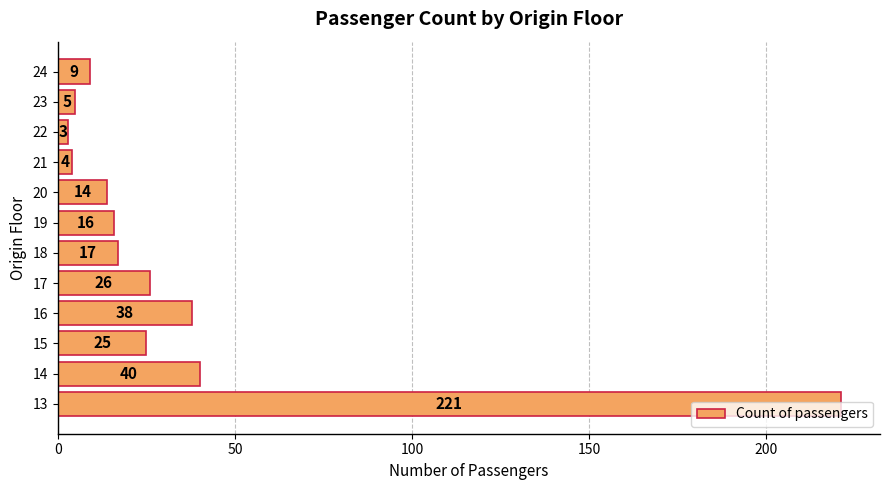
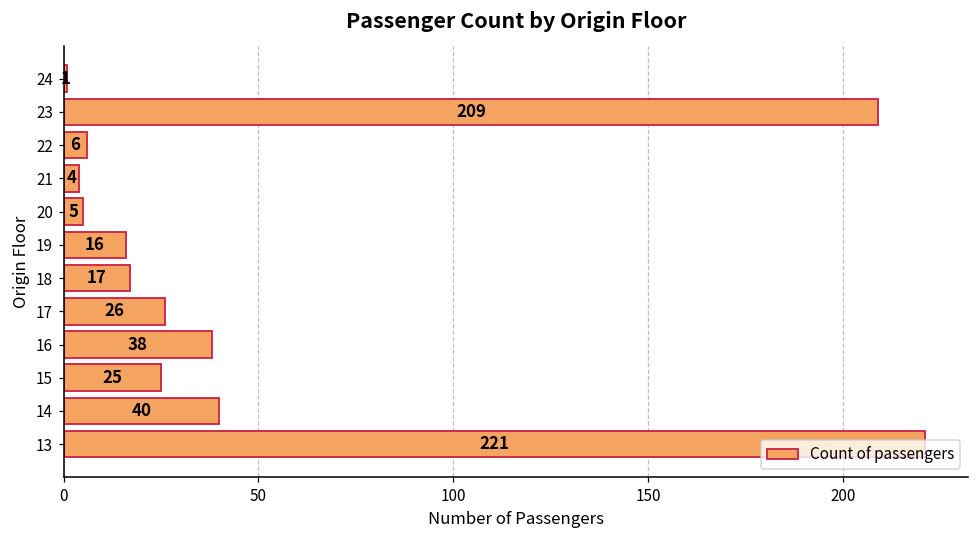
  {
-   "24": 9,
-   "23": 5,
-   "22": 3,
+   "24": 1,
+   "23": 209,
+   "22": 6,
    "21": 4,
-   "20": 14,
+   "20": 5,
    "19": 16,
    "18": 17,
    "17": 26,
    "16": 38,
    "15": 25,
    "14": 40
  }
